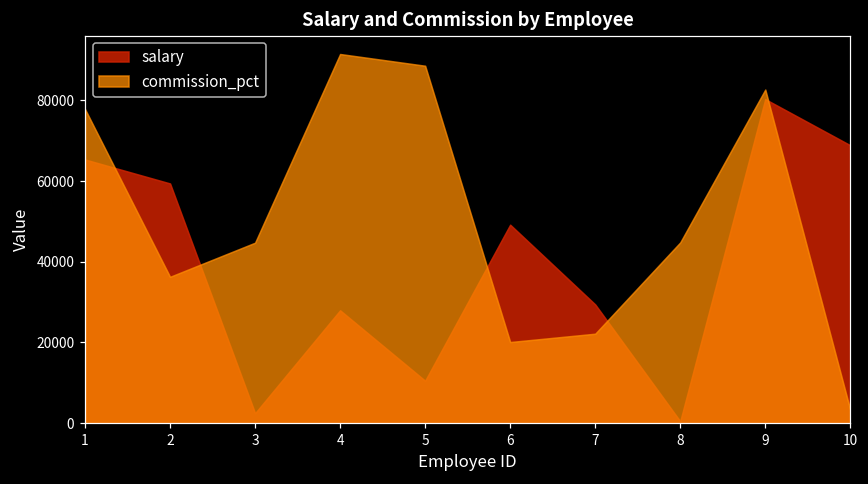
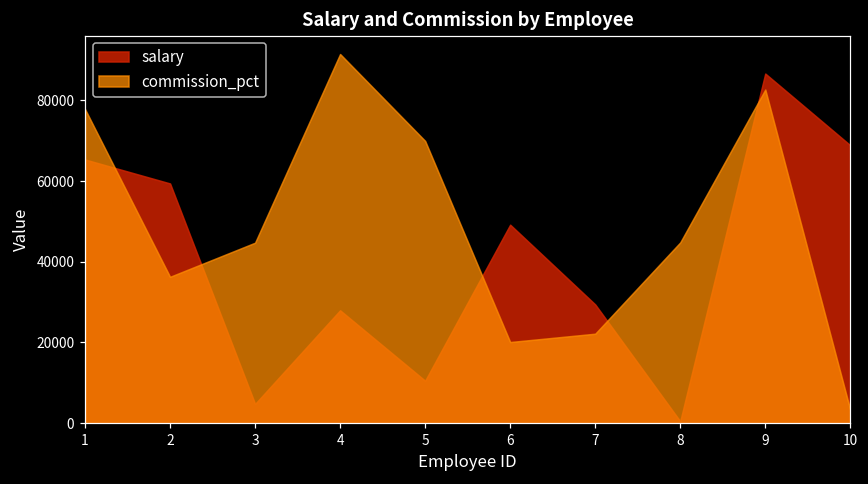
  {
    "salary": {
      "1": 65000,
      "2": 59000,
-     "3": 2000,
+     "3": 5000,
      "4": 28000,
      "5": 11000,
      "6": 49000,
      "7": 29000,
-     "9": 80000,
+     "9": 87000,
      "10": 69000
    },
    "commission_pct": {
      "1": 78000,
      "2": 36000,
      "3": 45000,
      "4": 91000,
-     "5": 89000,
+     "5": 70000,
      "6": 20000,
      "7": 22000,
      "8": 45000,
      "9": 83000,
      "10": 3000
    }
  }
